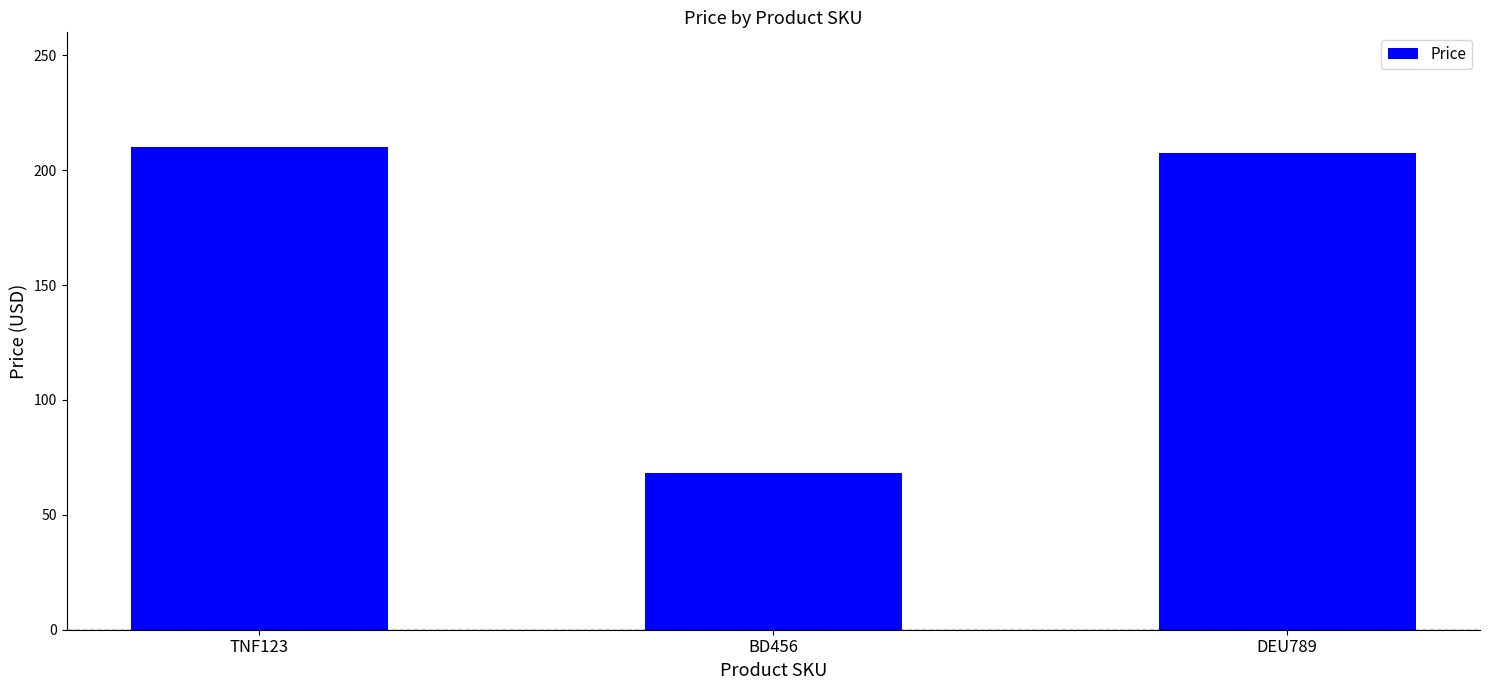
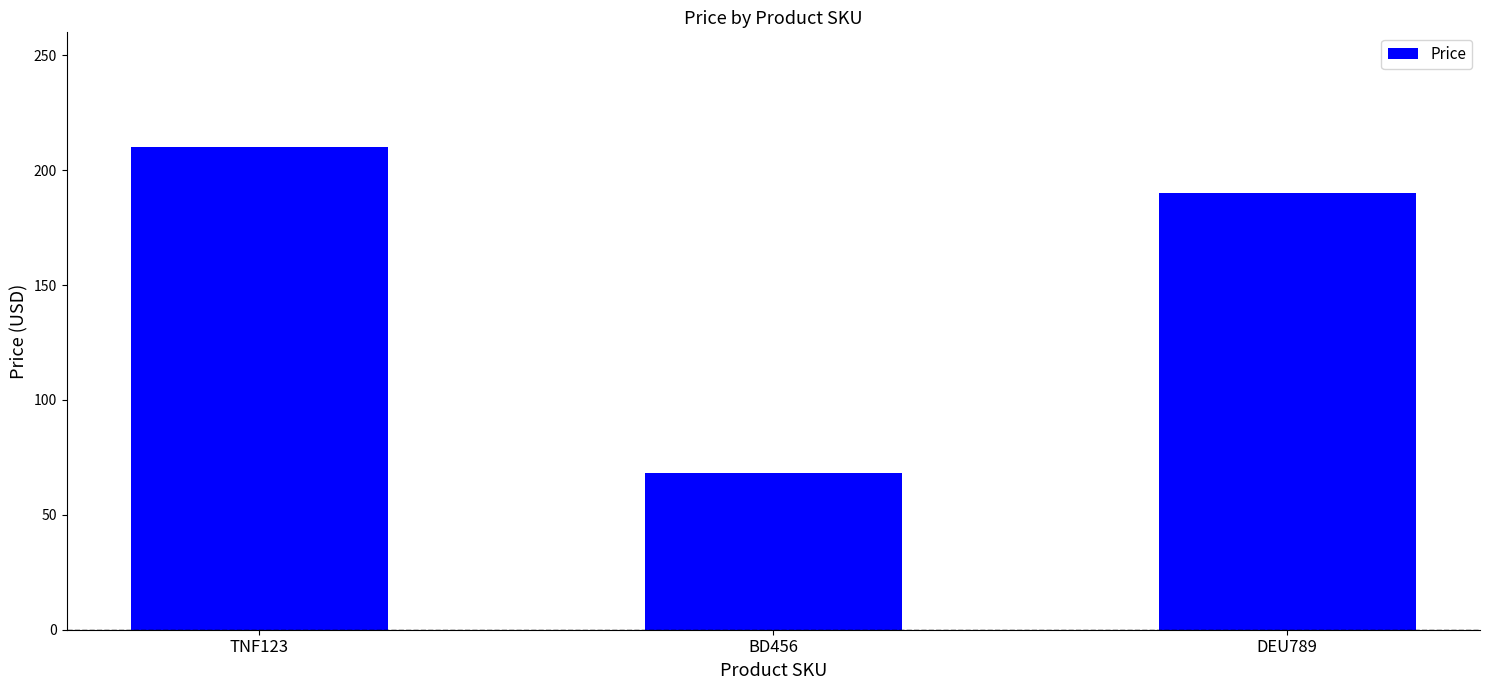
  {
    "TNF123": 210,
    "BD456": 68,
-   "DEU789": 208
+   "DEU789": 190
  }
